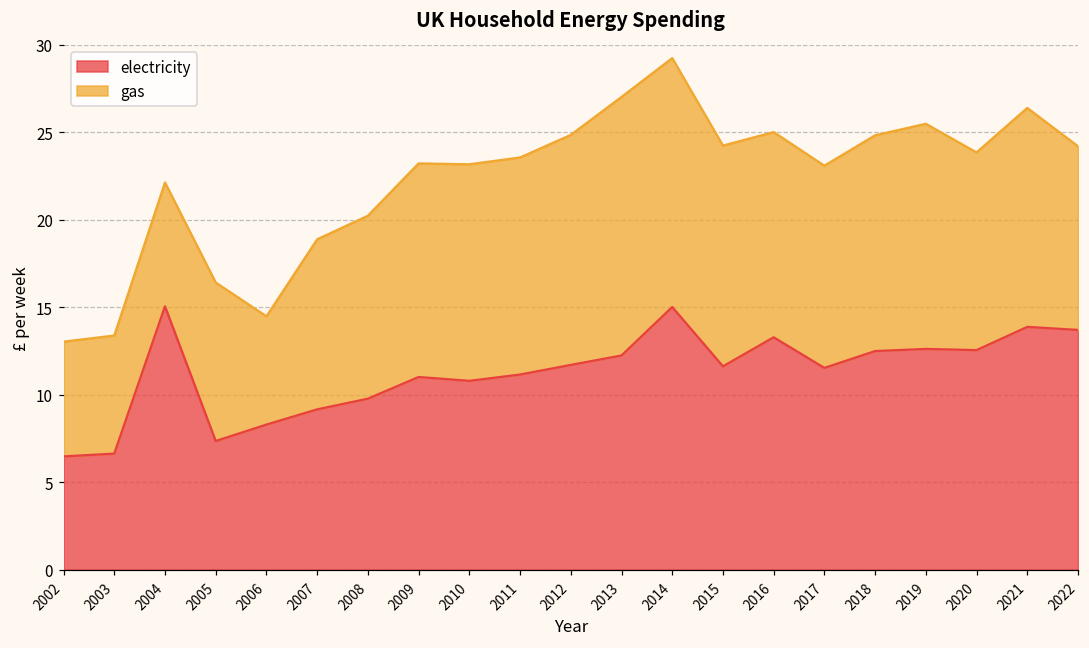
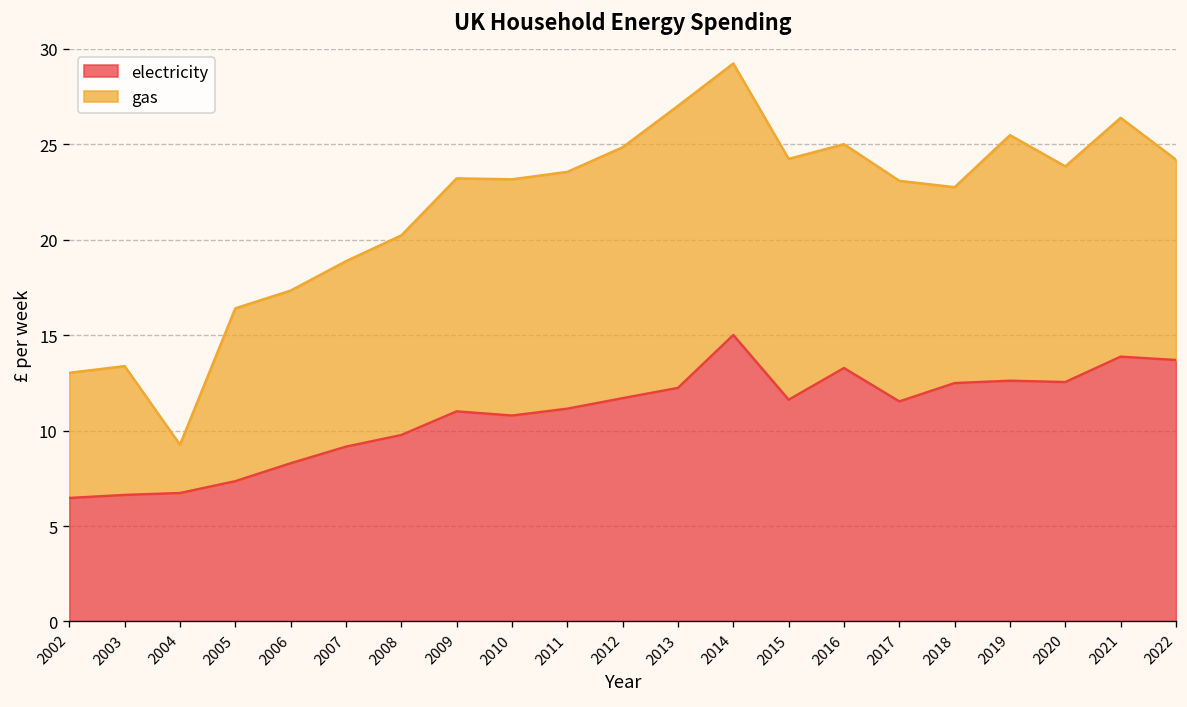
  {
    "electricity": {
      "2002": 6.5,
      "2003": 6.6,
-     "2004": 15.1,
+     "2004": 6.7,
      "2005": 7.4,
      "2006": 8.3,
      "2007": 9.2,
      "2008": 9.8,
      "2009": 11.0,
      "2010": 10.8,
      "2011": 11.2,
      "2012": 11.7,
      "2013": 12.2,
      "2014": 15.0,
      "2015": 11.6,
      "2016": 13.3,
      "2017": 11.5,
      "2018": 12.5,
      "2019": 12.6,
      "2020": 12.5,
      "2021": 13.9,
      "2022": 13.7
    },
    "gas": {
      "2002": 6.6,
      "2003": 6.7,
-     "2004": 7.1,
+     "2004": 2.5,
      "2005": 9.1,
-     "2006": 6.2,
+     "2006": 9.1,
      "2007": 9.7,
      "2008": 10.5,
      "2009": 12.2,
      "2010": 12.4,
      "2011": 12.4,
      "2012": 13.2,
      "2013": 14.8,
      "2014": 14.2,
      "2015": 12.6,
      "2016": 11.7,
      "2017": 11.6,
-     "2018": 12.3,
+     "2018": 10.3,
      "2019": 12.9,
      "2020": 11.3,
      "2021": 12.5,
      "2022": 10.5
    }
  }
